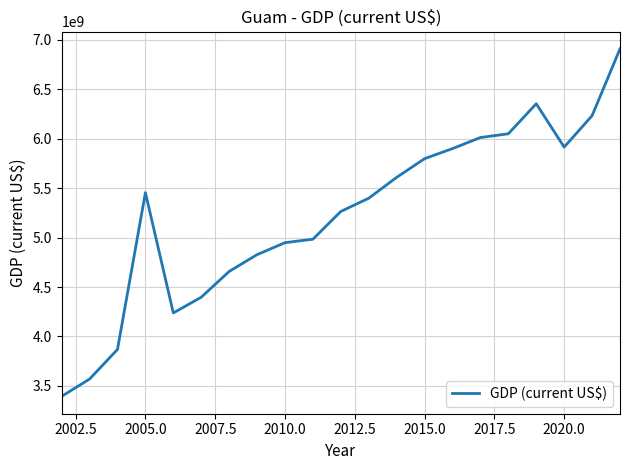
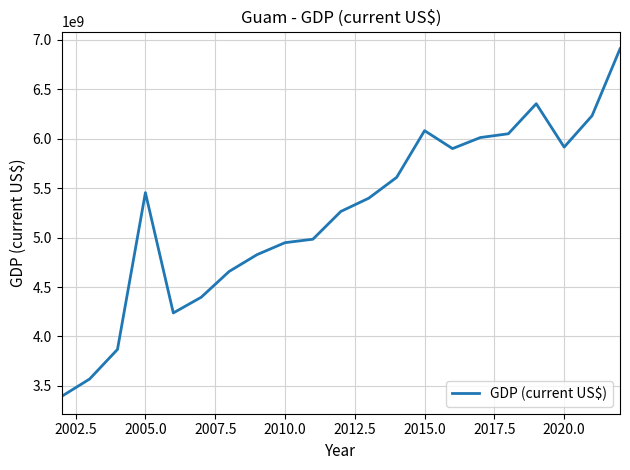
  {
    "2005.0": 5500000000,
    "2010.0": 4900000000,
-   "2015.0": 5800000000,
+   "2015.0": 6100000000,
    "2020.0": 5900000000
  }
